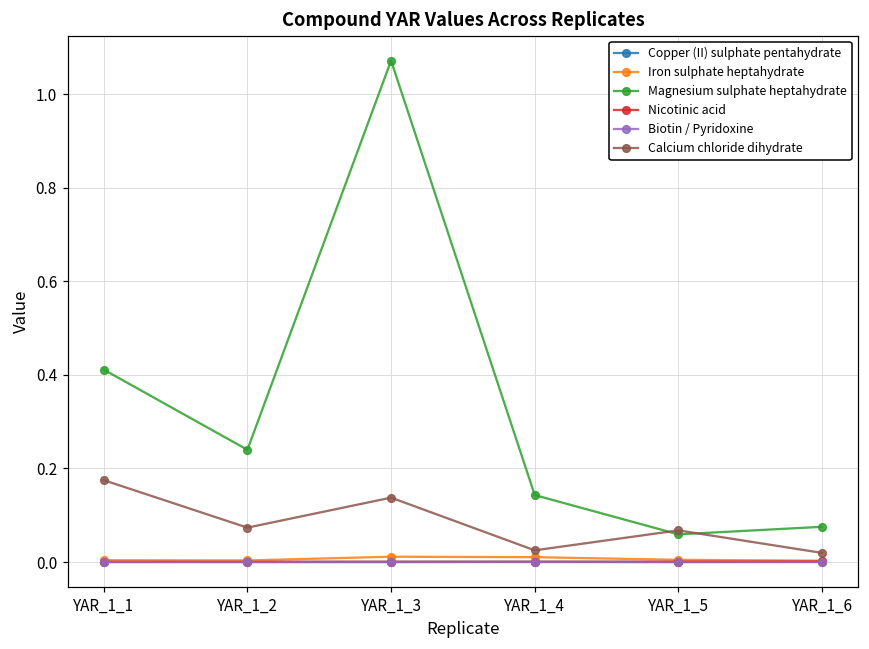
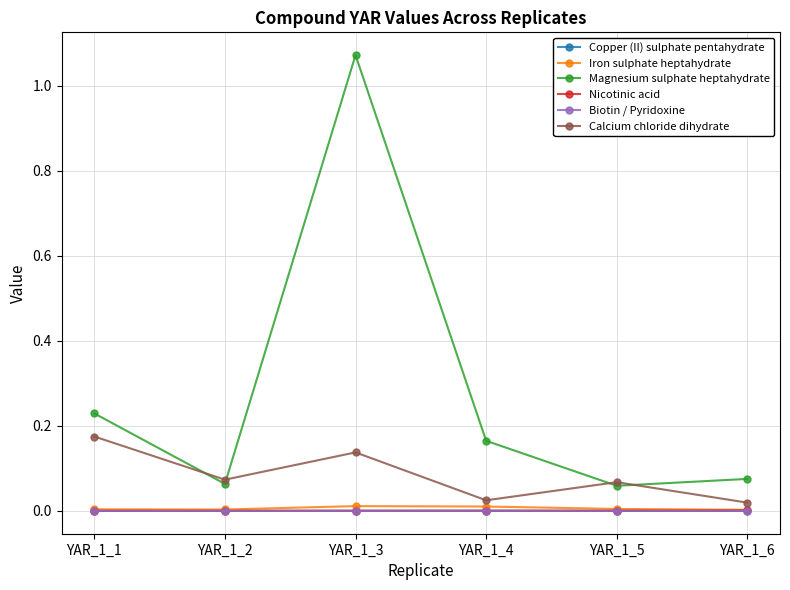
  {
    "Iron sulphate heptahydrate": {
      "YAR_1_3": 0.01,
      "YAR_1_4": 0.01
    },
    "Magnesium sulphate heptahydrate": {
-     "YAR_1_1": 0.41,
-     "YAR_1_2": 0.24,
+     "YAR_1_1": 0.23,
+     "YAR_1_2": 0.06,
      "YAR_1_3": 1.07,
-     "YAR_1_4": 0.14,
+     "YAR_1_4": 0.16,
      "YAR_1_5": 0.06,
      "YAR_1_6": 0.08
    },
    "Calcium chloride dihydrate": {
      "YAR_1_1": 0.17,
      "YAR_1_2": 0.07,
      "YAR_1_3": 0.14,
      "YAR_1_4": 0.03,
      "YAR_1_5": 0.07,
      "YAR_1_6": 0.02
    }
  }
